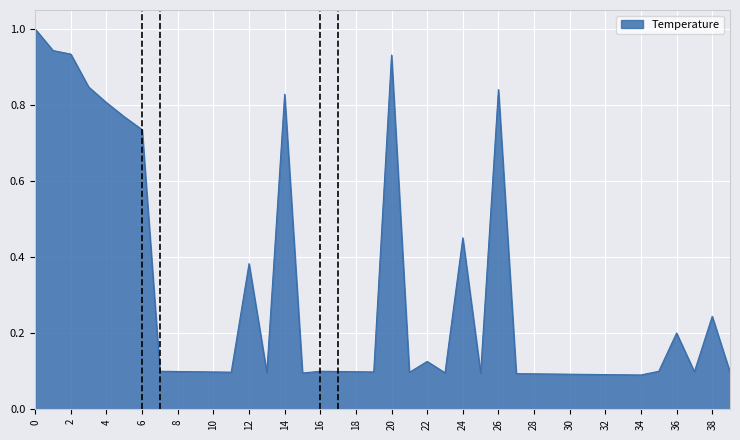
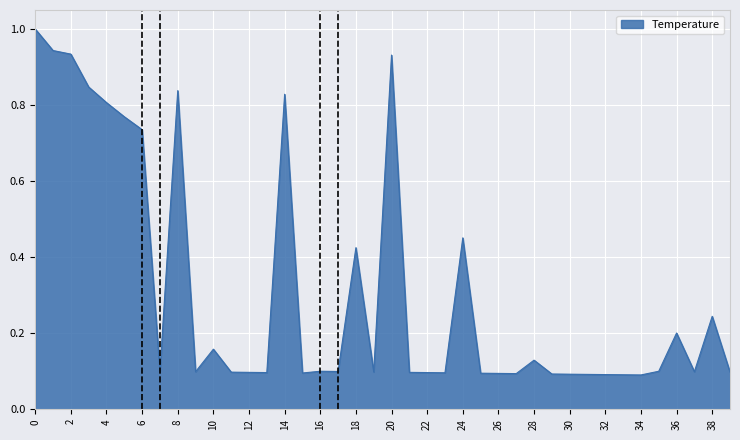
  {
    "0": 1.00,
    "2": 0.93,
    "4": 0.81,
    "6": 0.74,
-   "8": 0.10,
-   "10": 0.10,
-   "12": 0.38,
+   "8": 0.84,
+   "10": 0.16,
+   "12": 0.10,
    "14": 0.83,
    "16": 0.10,
-   "18": 0.10,
+   "18": 0.42,
    "20": 0.93,
-   "22": 0.13,
+   "22": 0.10,
    "24": 0.45,
-   "26": 0.84,
-   "28": 0.09,
+   "26": 0.09,
+   "28": 0.13,
    "30": 0.09,
    "32": 0.09,
    "34": 0.09,
    "36": 0.20,
    "38": 0.24
  }
